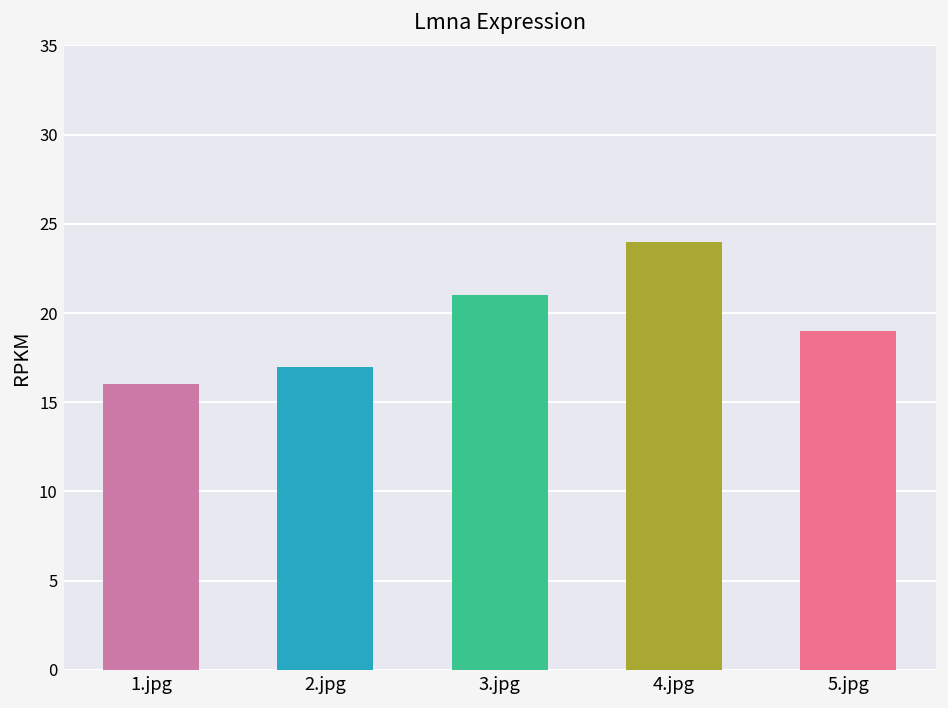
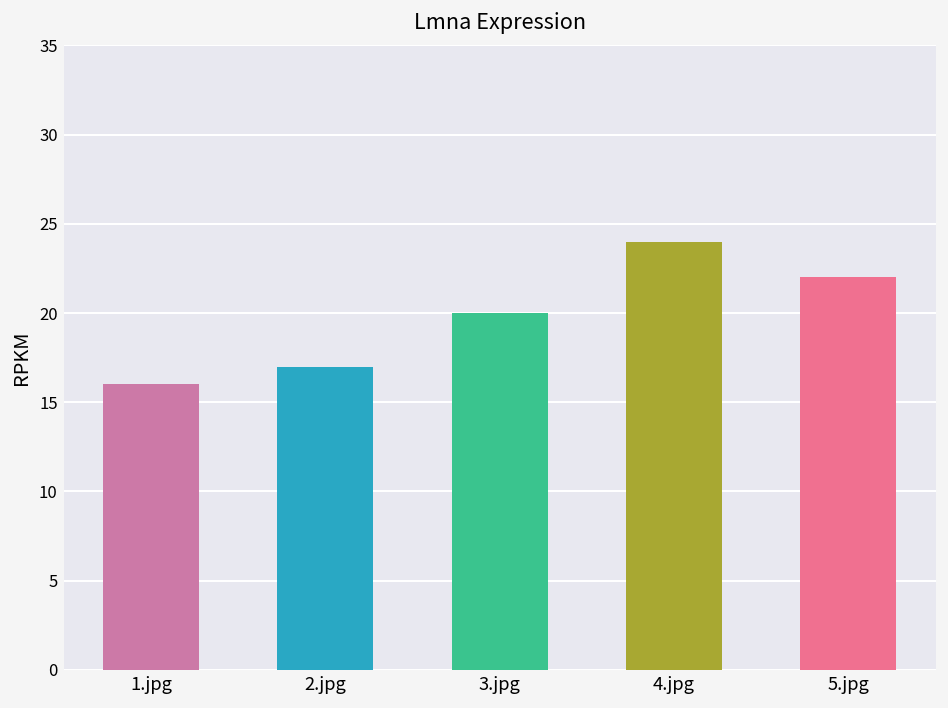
  {
    "1.jpg": 16,
    "2.jpg": 17,
-   "3.jpg": 21,
+   "3.jpg": 20,
    "4.jpg": 24,
-   "5.jpg": 19
+   "5.jpg": 22
  }
